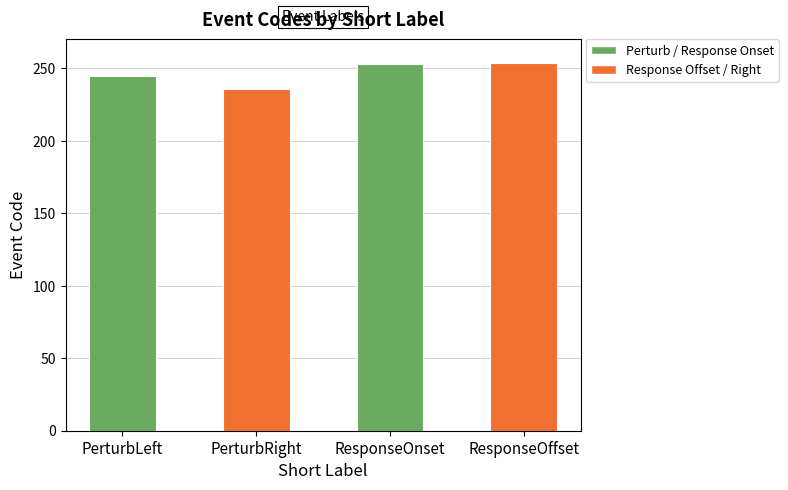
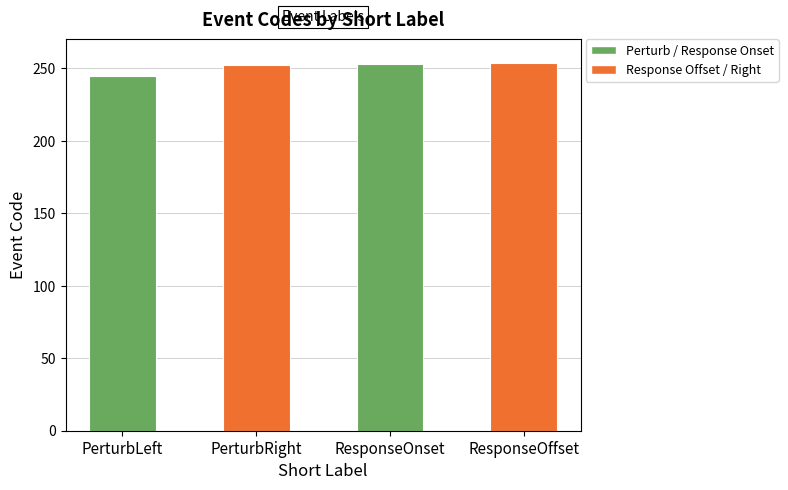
  {
    "PerturbLeft": 245,
-   "PerturbRight": 236,
+   "PerturbRight": 252,
    "ResponseOnset": 253,
    "ResponseOffset": 254
  }
